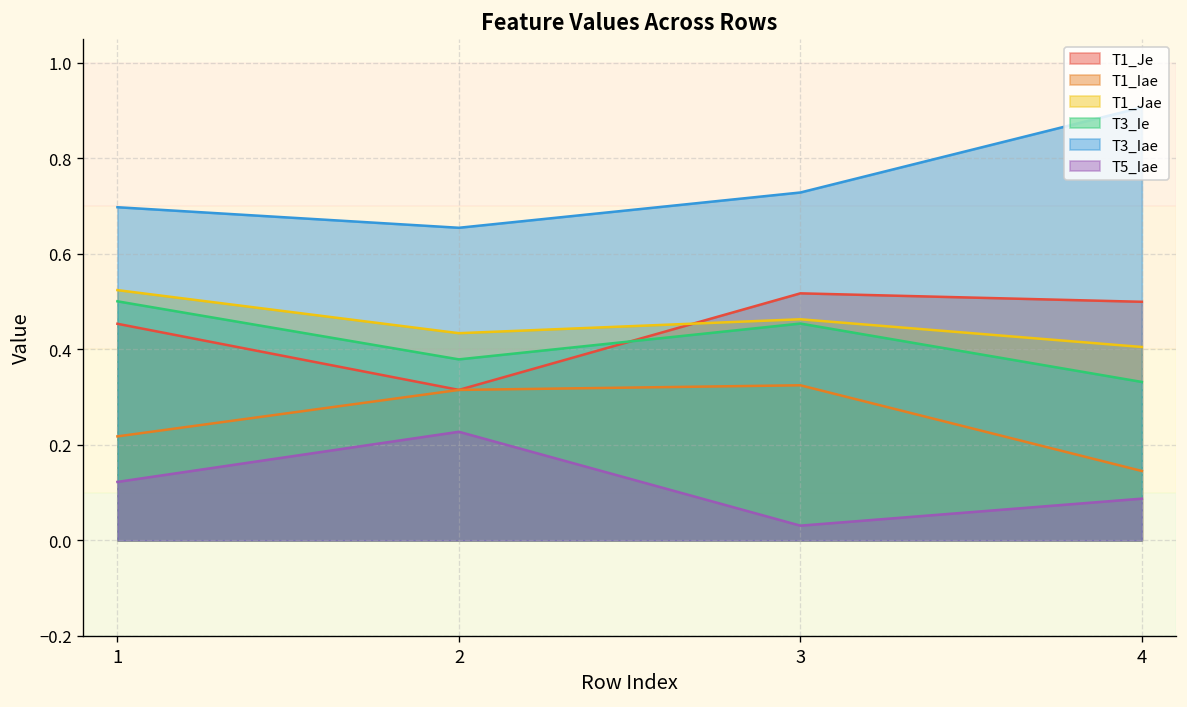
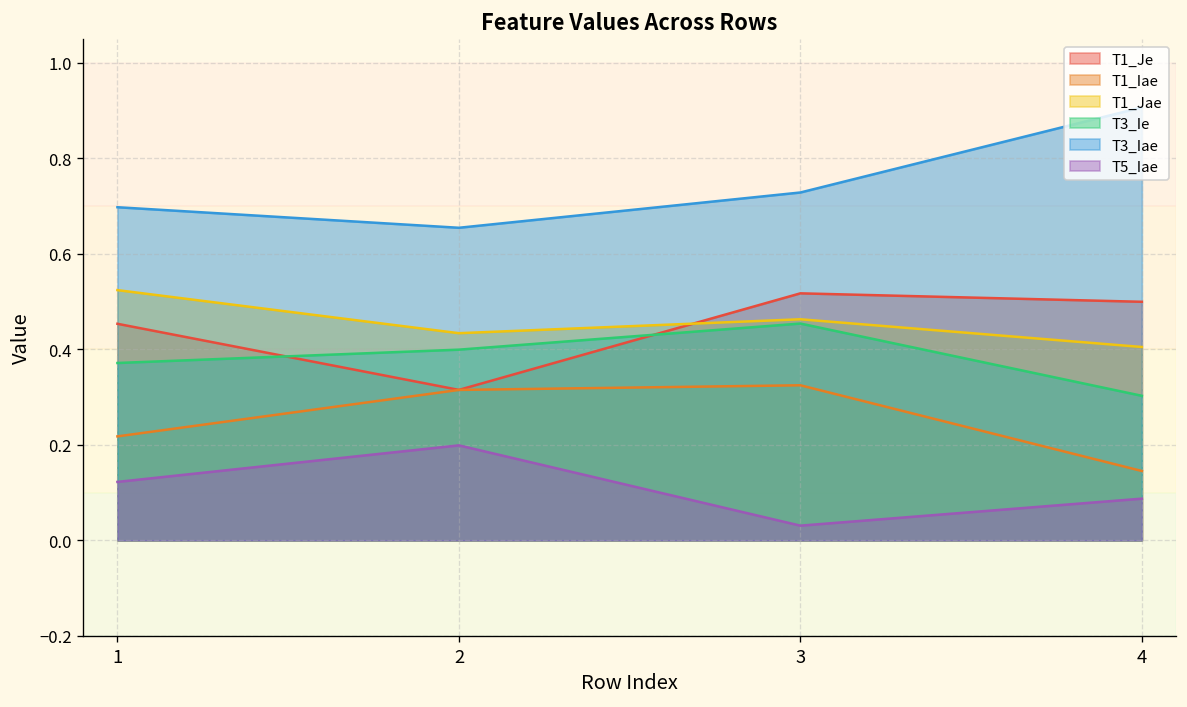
  {
    "T3_Ie": {
-     "1": 0.50,
-     "2": 0.38,
+     "1": 0.37,
+     "2": 0.40,
      "3": 0.45,
-     "4": 0.33
+     "4": 0.30
    },
    "T3_Iae": {
      "1": 0.70,
      "2": 0.65,
      "3": 0.73
    },
    "T5_Iae": {
      "1": 0.12,
-     "2": 0.23,
+     "2": 0.20,
      "3": 0.03,
      "4": 0.09
    }
  }
